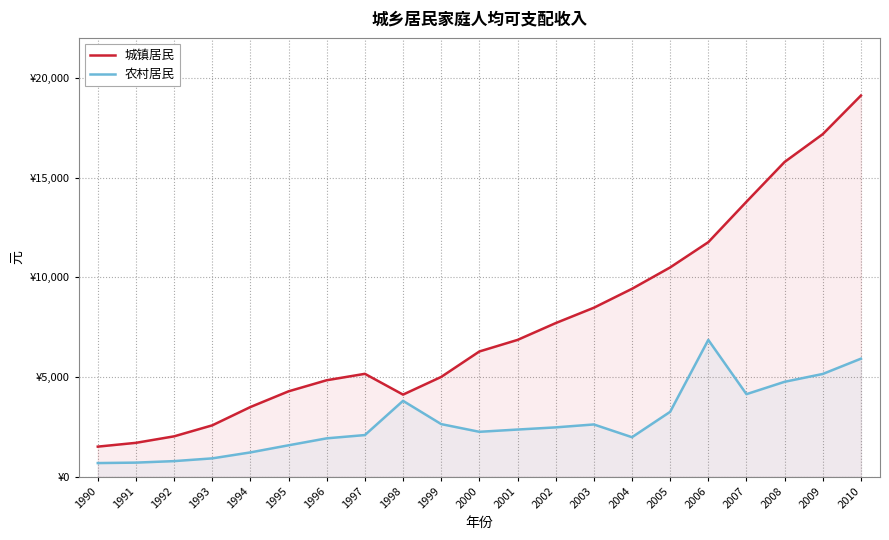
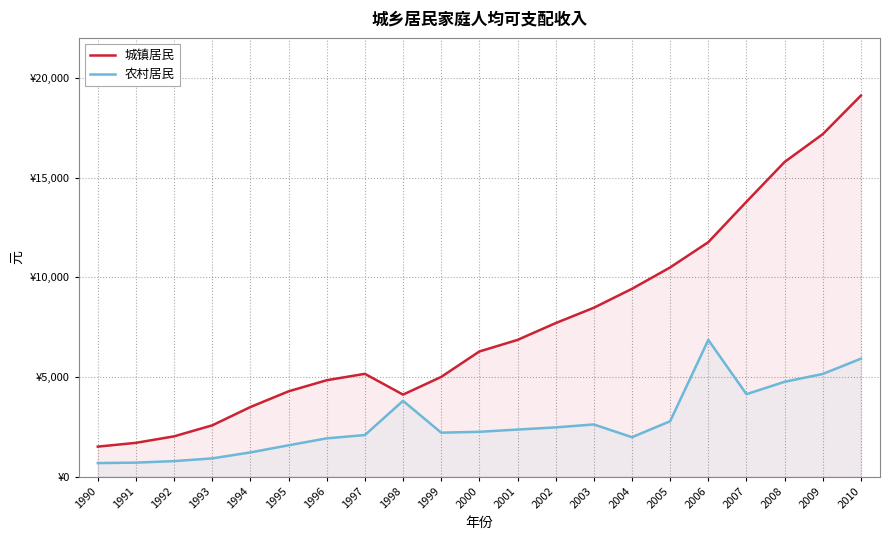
  {
    "城镇居民": {
      "1990": "¥1,500",
      "1991": "¥1,700",
      "1992": "¥2,000",
      "1993": "¥2,600",
      "1994": "¥3,500",
      "1995": "¥4,300",
      "1996": "¥4,800",
      "1997": "¥5,200",
      "1998": "¥4,100",
      "1999": "¥5,000",
      "2000": "¥6,300",
      "2001": "¥6,900",
      "2002": "¥7,700",
      "2003": "¥8,500",
      "2004": "¥9,400",
      "2005": "¥10,500",
      "2006": "¥11,800",
      "2007": "¥13,800",
      "2008": "¥15,800",
      "2009": "¥17,200",
      "2010": "¥19,100"
    },
    "农村居民": {
      "1990": "¥700",
      "1991": "¥700",
      "1992": "¥800",
      "1993": "¥900",
      "1994": "¥1,200",
      "1995": "¥1,600",
      "1996": "¥1,900",
      "1997": "¥2,100",
      "1998": "¥3,800",
-     "1999": "¥2,600",
+     "1999": "¥2,200",
      "2000": "¥2,300",
      "2001": "¥2,400",
      "2002": "¥2,500",
      "2003": "¥2,600",
      "2004": "¥2,000",
-     "2005": "¥3,300",
+     "2005": "¥2,800",
      "2006": "¥6,900",
      "2007": "¥4,100",
      "2008": "¥4,800",
      "2009": "¥5,200",
      "2010": "¥5,900"
    }
  }
